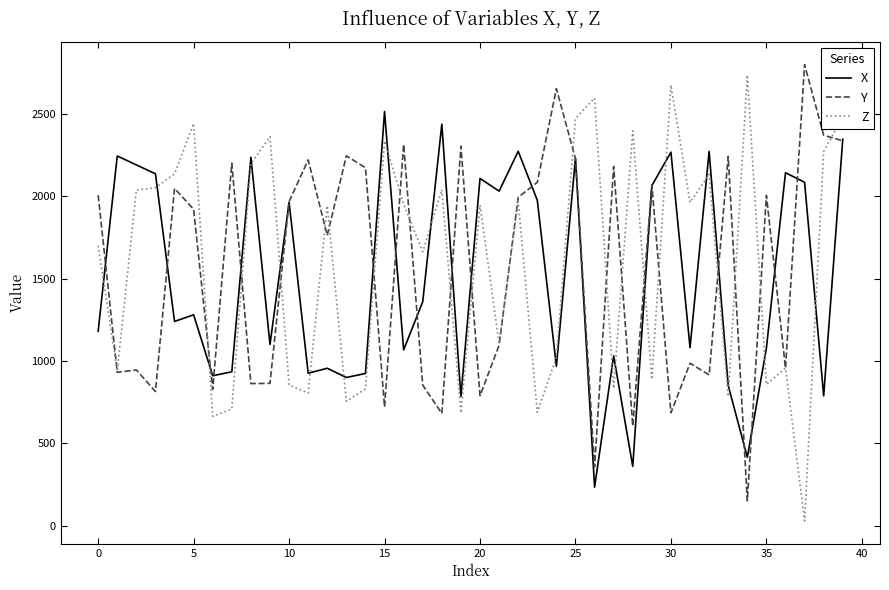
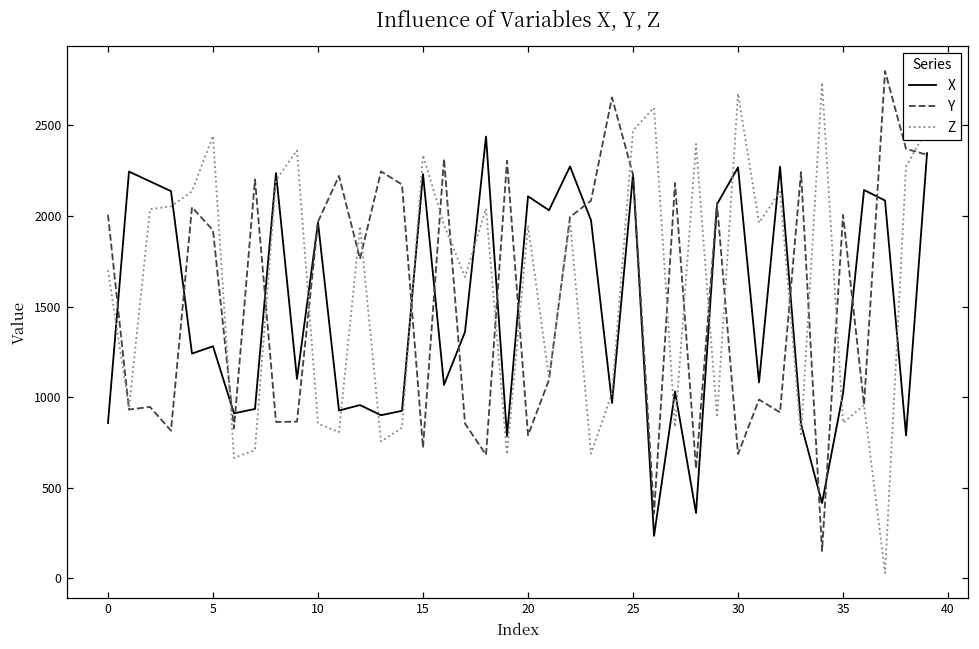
  {
    "X": {
-     "0": 1180,
+     "0": 860,
      "5": 1280,
-     "15": 2510,
+     "15": 2230,
      "20": 2110,
      "30": 2270,
-     "35": 1080
+     "35": 1020
    },
    "Y": {
      "0": 2010,
      "5": 1920,
      "15": 720,
      "20": 790,
      "30": 690,
      "35": 2010
    },
    "Z": {
      "0": 1700,
      "5": 2440,
      "10": 850,
      "15": 2340,
      "20": 1950,
      "25": 2470,
      "30": 2680,
      "35": 860
    }
  }
